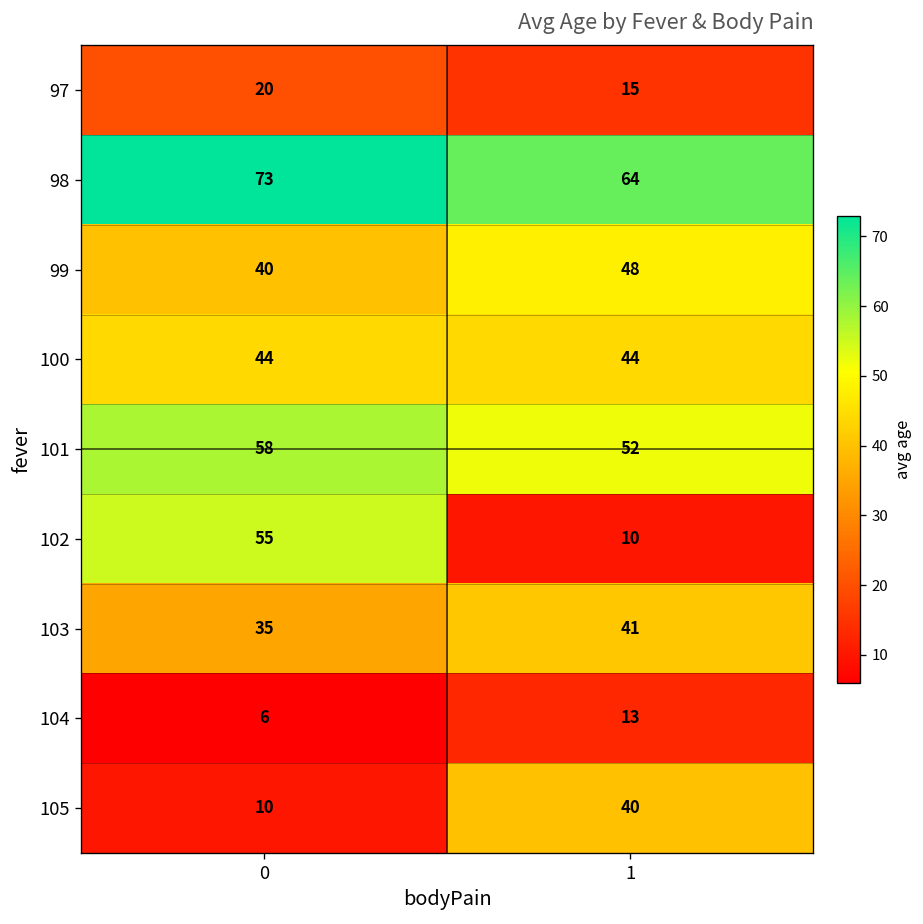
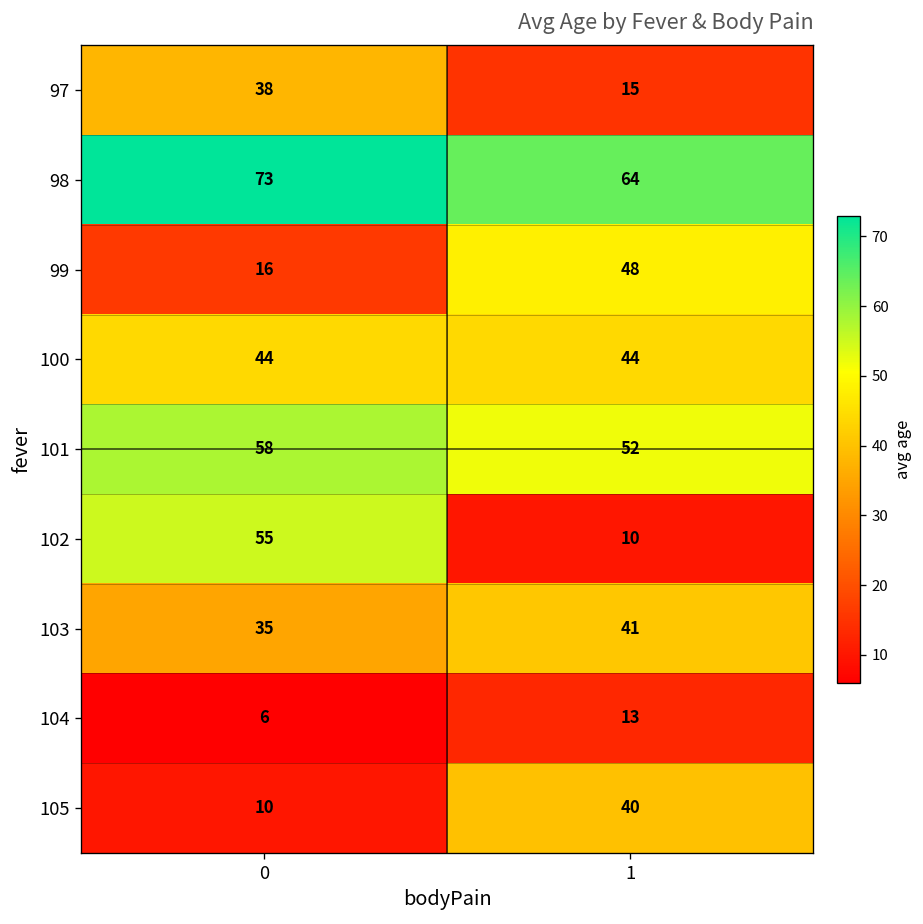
  {
    "97": {
-     "0": 20,
+     "0": 38,
      "1": 15
    },
    "98": {
      "0": 73,
      "1": 64
    },
    "99": {
-     "0": 40,
+     "0": 16,
      "1": 48
    },
    "100": {
      "0": 44,
      "1": 44
    },
    "101": {
      "0": 58,
      "1": 52
    },
    "102": {
      "0": 55,
      "1": 10
    },
    "103": {
      "0": 35,
      "1": 41
    },
    "104": {
      "0": 6,
      "1": 13
    },
    "105": {
      "0": 10,
      "1": 40
    }
  }
